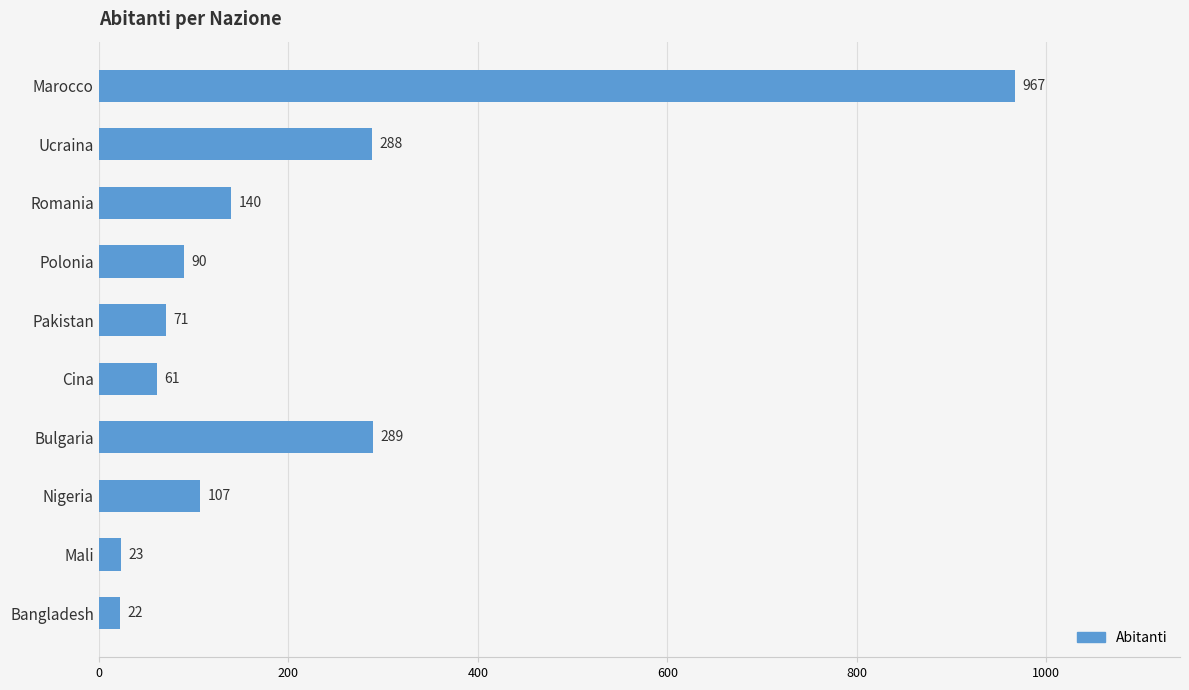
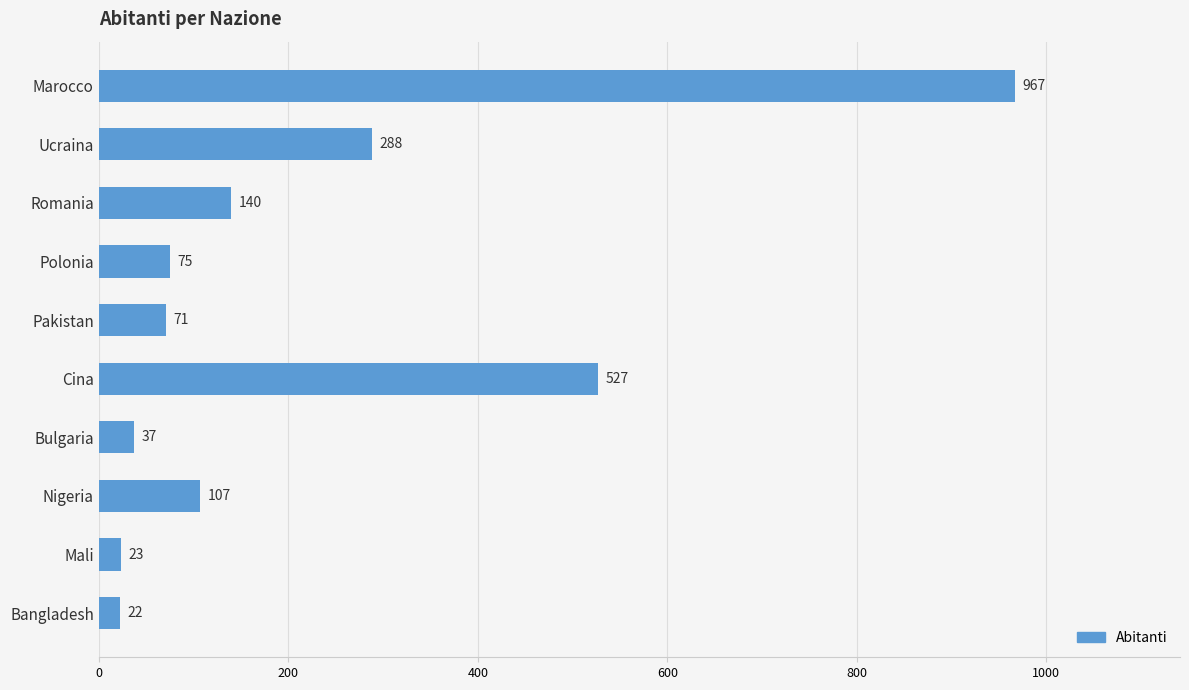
  {
    "Marocco": 967,
    "Ucraina": 288,
    "Romania": 140,
-   "Polonia": 90,
+   "Polonia": 75,
    "Pakistan": 71,
-   "Cina": 61,
-   "Bulgaria": 289,
+   "Cina": 527,
+   "Bulgaria": 37,
    "Nigeria": 107,
    "Mali": 23,
    "Bangladesh": 22
  }
